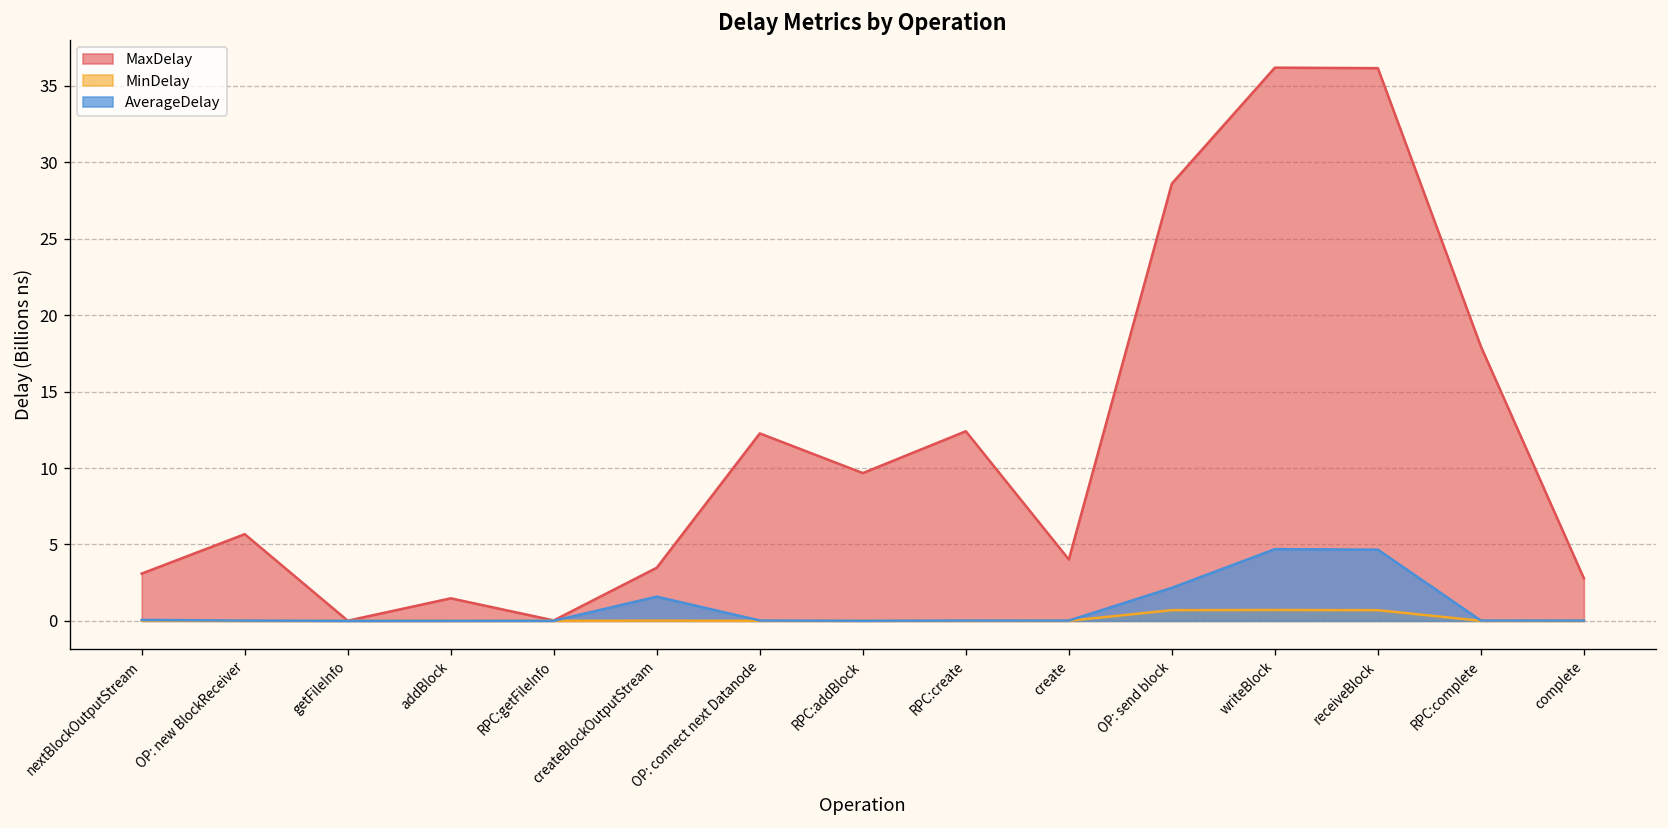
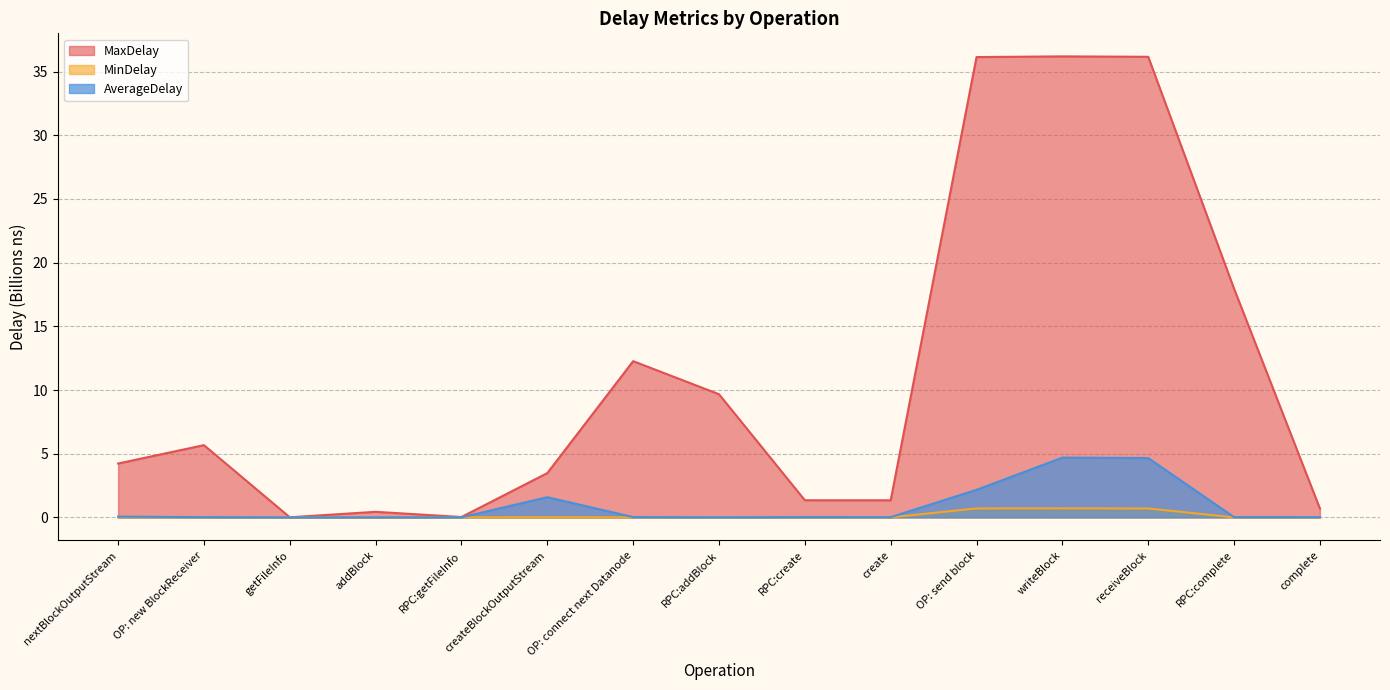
  {
    "MaxDelay": {
-     "nextBlockOutputStream": 3.1,
+     "nextBlockOutputStream": 4.2,
      "OP: new BlockReceiver": 5.7,
-     "addBlock": 1.5,
+     "addBlock": 0.4,
      "createBlockOutputStream": 3.5,
      "OP: connect next Datanode": 12.3,
      "RPC:addBlock": 9.7,
-     "RPC:create": 12.4,
-     "create": 4.0,
-     "OP: send block": 28.6,
+     "RPC:create": 1.3,
+     "create": 1.3,
+     "OP: send block": 36.1,
      "writeBlock": 36.2,
      "receiveBlock": 36.2,
      "RPC:complete": 18.0,
-     "complete": 2.8
+     "complete": 0.7
    },
    "MinDelay": {
      "createBlockOutputStream": 0.0,
      "OP: send block": 0.7,
      "writeBlock": 0.7,
      "receiveBlock": 0.7
    },
    "AverageDelay": {
      "createBlockOutputStream": 1.6,
      "OP: send block": 2.2,
      "writeBlock": 4.7,
      "receiveBlock": 4.7
    }
  }
